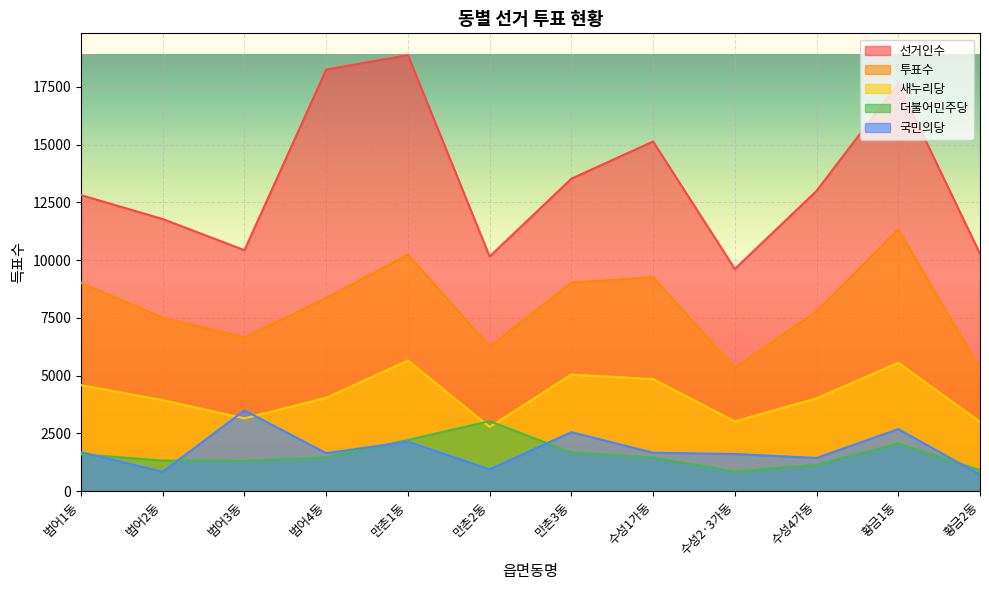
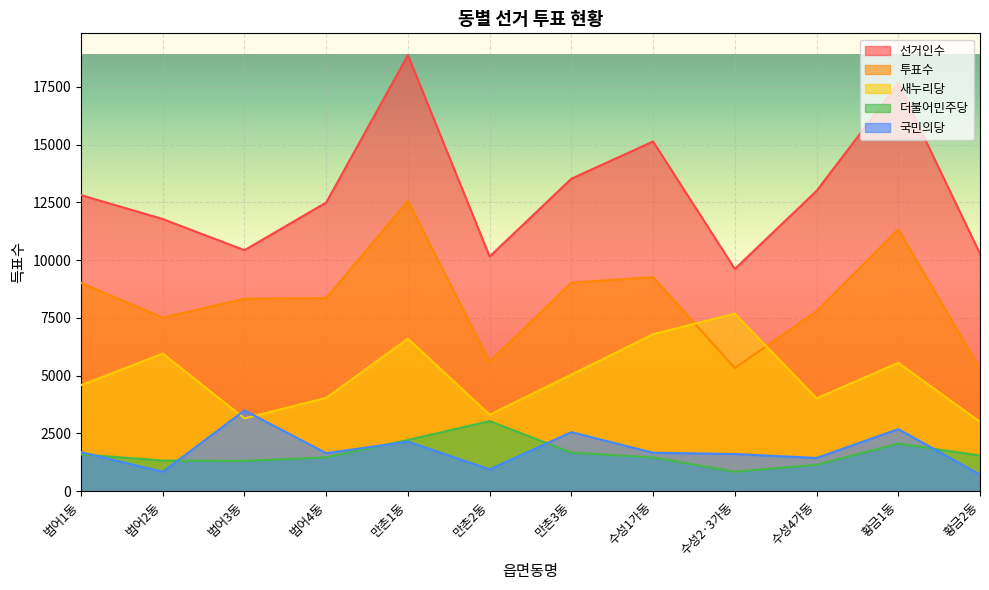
  {
    "선거인수": {
      "범어1동": 12800,
      "범어2동": 11800,
      "범어3동": 10400,
-     "범어4동": 18200,
+     "범어4동": 12500,
      "만촌1동": 18900,
      "만촌2동": 10200,
      "만촌3동": 13500,
      "수성1가동": 15100,
      "수성2·3가동": 9600,
      "수성4가동": 13000,
      "황금2동": 10300
    },
    "투표수": {
      "범어1동": 9000,
      "범어2동": 7500,
-     "범어3동": 6700,
+     "범어3동": 8300,
      "범어4동": 8400,
-     "만촌1동": 10200,
-     "만촌2동": 6300,
+     "만촌1동": 12600,
+     "만촌2동": 5600,
      "만촌3동": 9000,
      "수성1가동": 9300,
      "수성2·3가동": 5300,
      "수성4가동": 7800,
      "황금1동": 11300,
      "황금2동": 5300
    },
    "새누리당": {
      "범어1동": 4600,
-     "범어2동": 3900,
+     "범어2동": 6000,
      "범어3동": 3200,
      "범어4동": 4000,
-     "만촌1동": 5700,
-     "만촌2동": 2800,
+     "만촌1동": 6600,
+     "만촌2동": 3300,
      "만촌3동": 5000,
-     "수성1가동": 4800,
-     "수성2·3가동": 3000,
+     "수성1가동": 6800,
+     "수성2·3가동": 7700,
      "수성4가동": 4000,
      "황금1동": 5600,
      "황금2동": 3000
    },
    "더불어민주당": {
      "범어2동": 1300,
      "범어3동": 1300,
      "범어4동": 1500,
      "만촌2동": 3000,
      "만촌3동": 1700,
      "수성1가동": 1500,
      "수성2·3가동": 800,
      "수성4가동": 1100,
      "황금1동": 2100,
-     "황금2동": 900
+     "황금2동": 1500
    },
    "국민의당": {
      "범어2동": 800,
      "범어3동": 3500,
      "범어4동": 1600,
      "만촌2동": 900,
      "만촌3동": 2600,
      "수성1가동": 1700,
      "수성2·3가동": 1600,
      "수성4가동": 1400,
      "황금1동": 2700,
      "황금2동": 700
    }
  }
